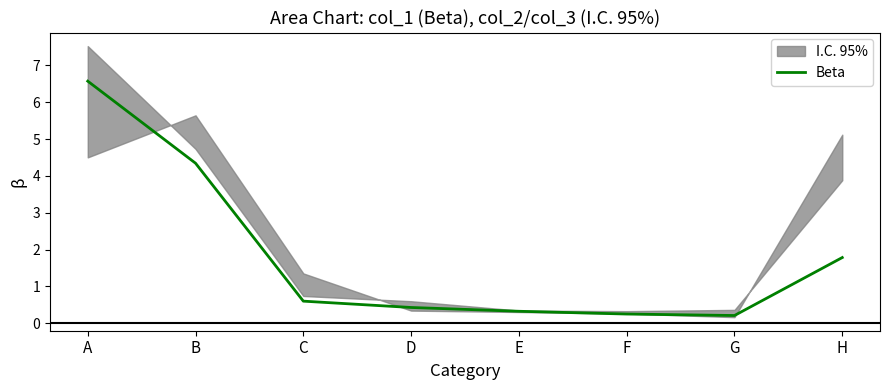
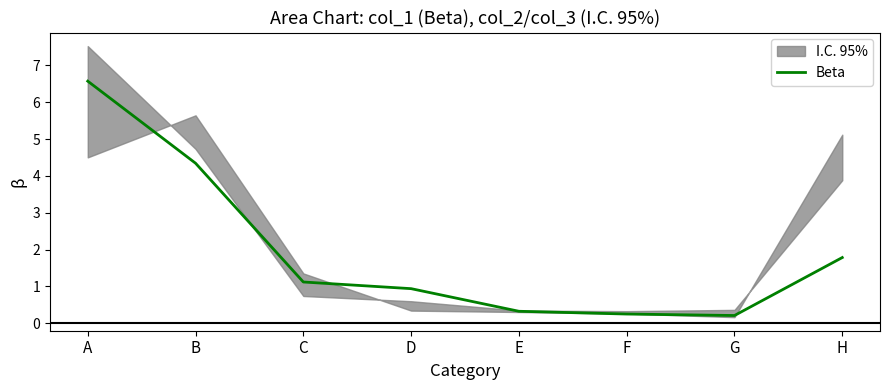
  {
    "Beta": {
      "A": 6.6,
      "B": 4.3,
-     "C": 0.6,
-     "D": 0.4,
+     "C": 1.1,
+     "D": 0.9,
      "F": 0.3,
      "G": 0.2,
      "H": 1.8
    }
  }
